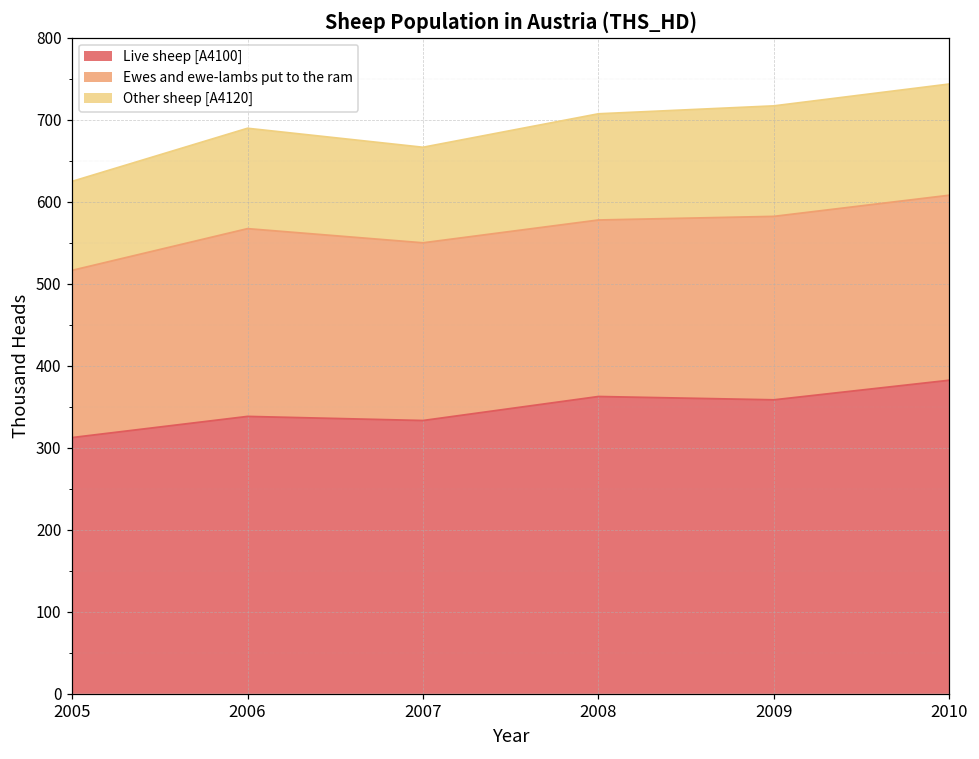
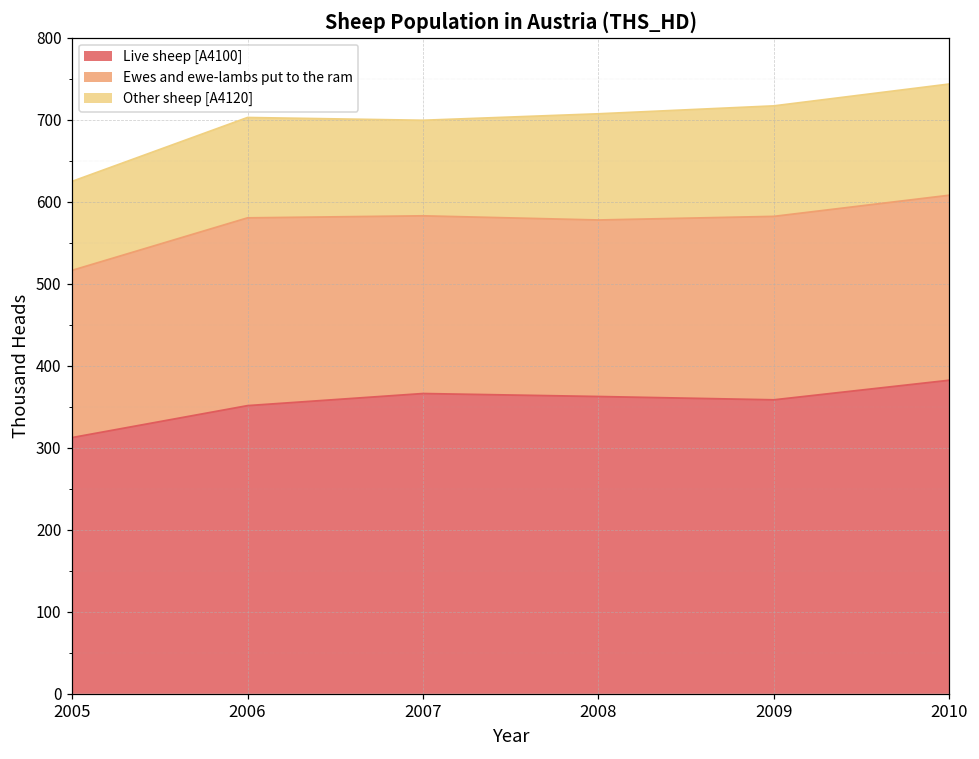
  {
    "Live sheep [A4100]": {
      "2005": 310,
-     "2006": 340,
-     "2007": 330,
+     "2006": 350,
+     "2007": 370,
      "2008": 360,
      "2009": 360,
      "2010": 380
    }
  }
